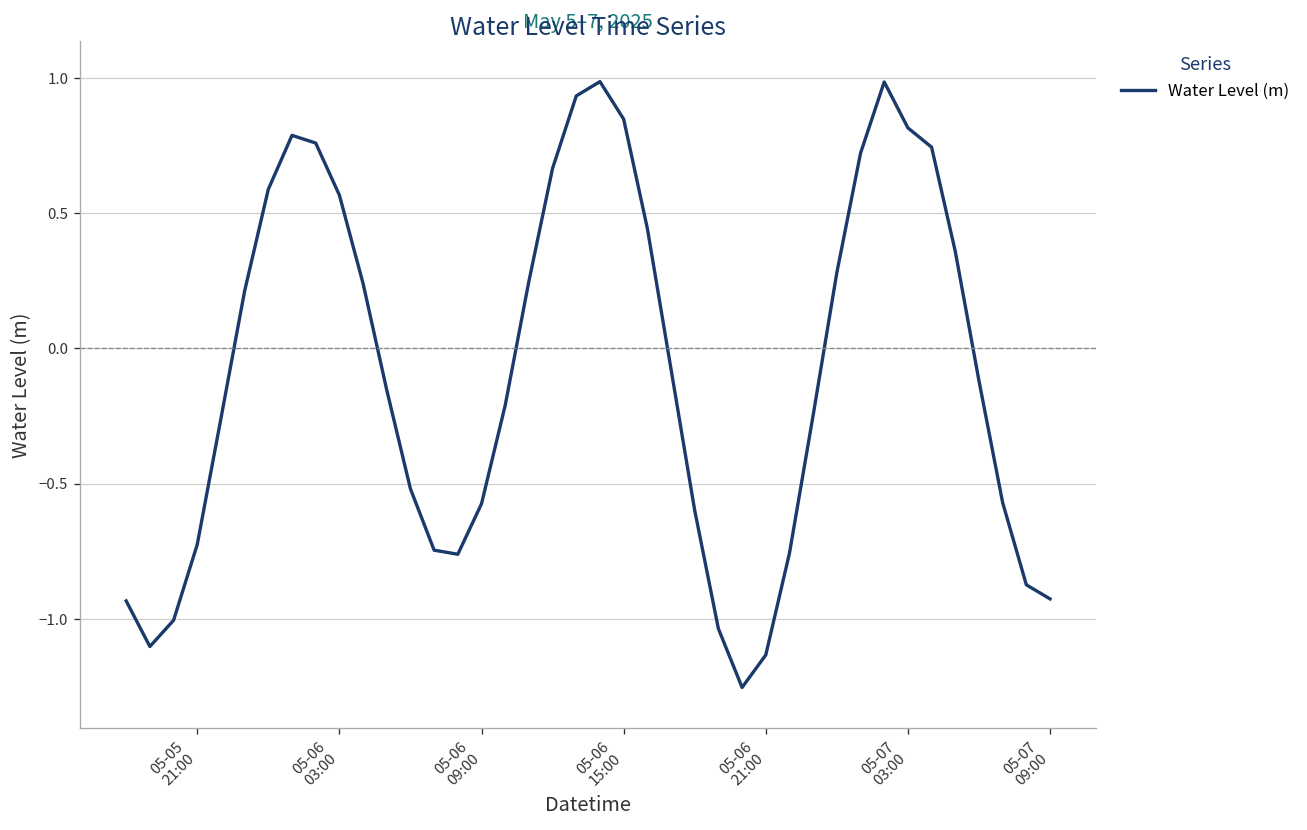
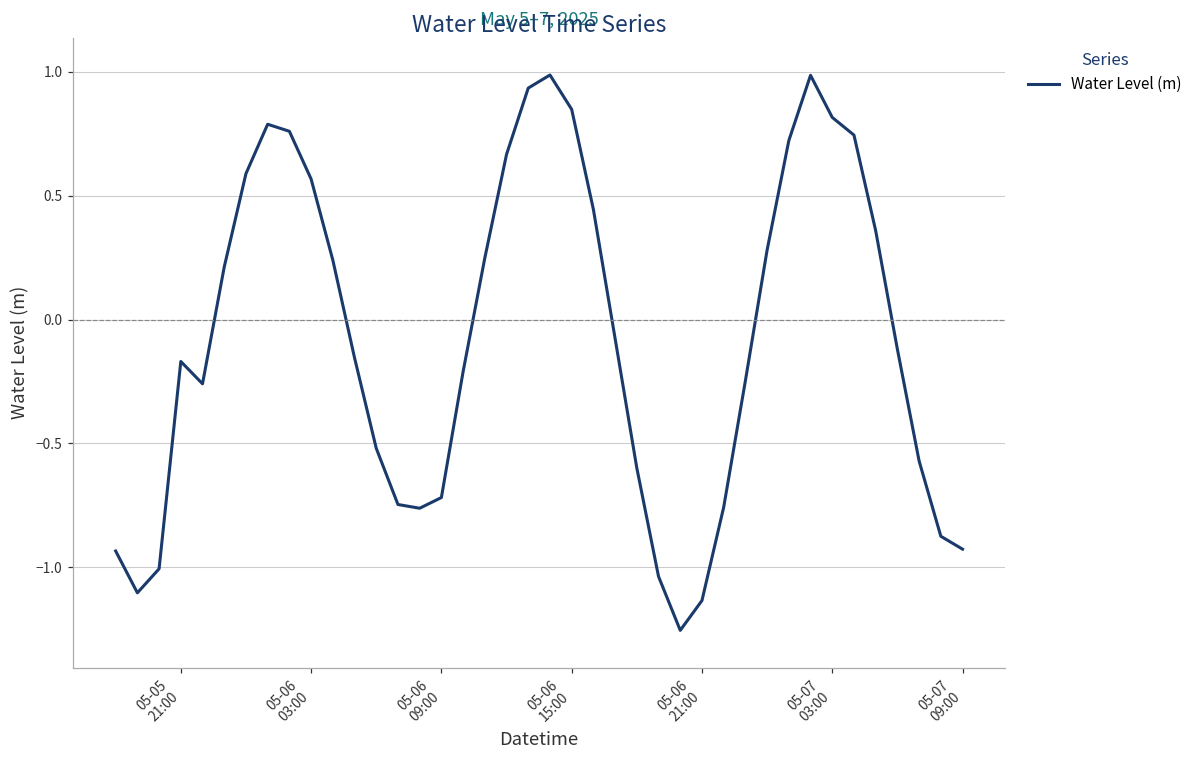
  {
-   "05-05 21:00": -0.73,
+   "05-05 21:00": -0.17,
    "05-06 03:00": 0.57,
-   "05-06 09:00": -0.57,
+   "05-06 09:00": -0.72,
    "05-06 15:00": 0.85,
    "05-06 21:00": -1.13,
    "05-07 03:00": 0.82,
    "05-07 09:00": -0.93
  }
